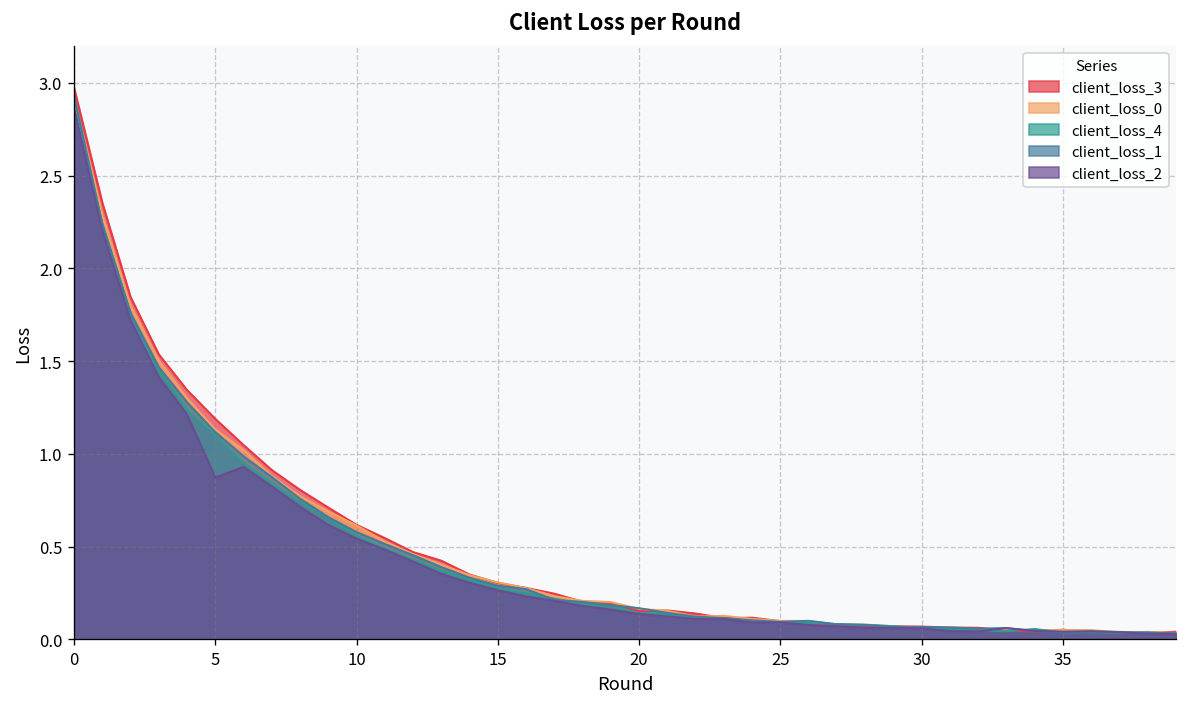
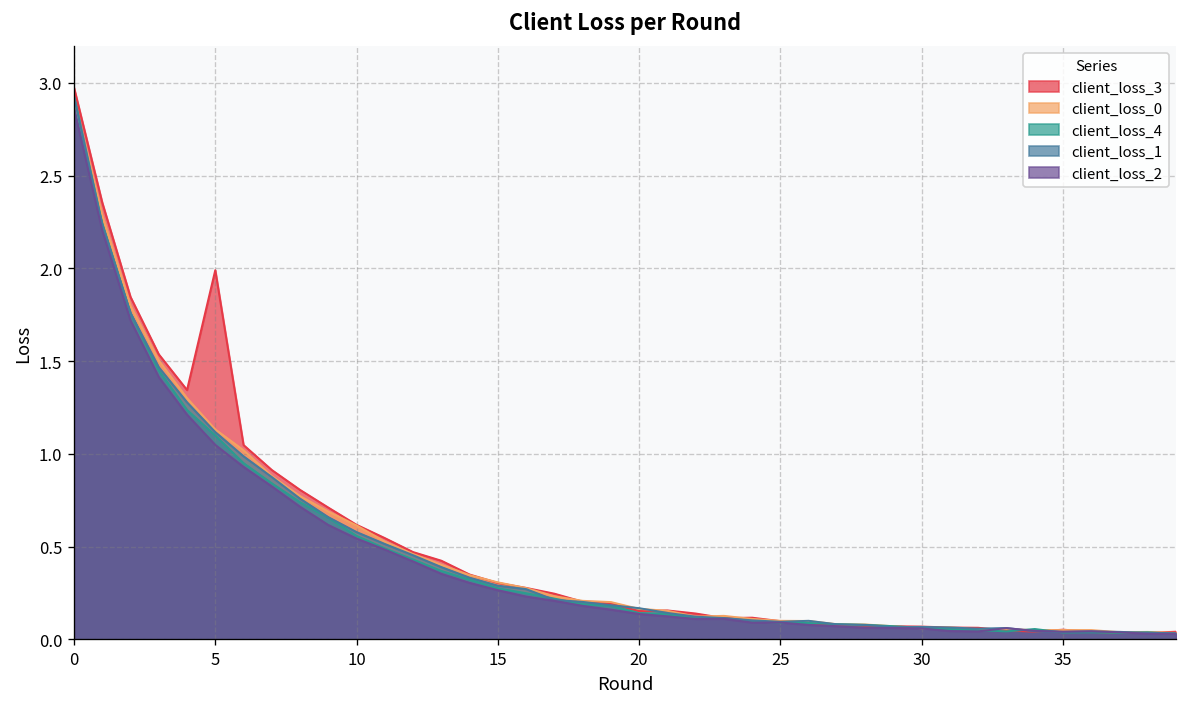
  {
    "client_loss_3": {
      "0": 2.97,
-     "5": 1.19
+     "5": 1.99
    },
    "client_loss_2": {
      "0": 2.86,
-     "5": 0.87
+     "5": 1.05
    }
  }
